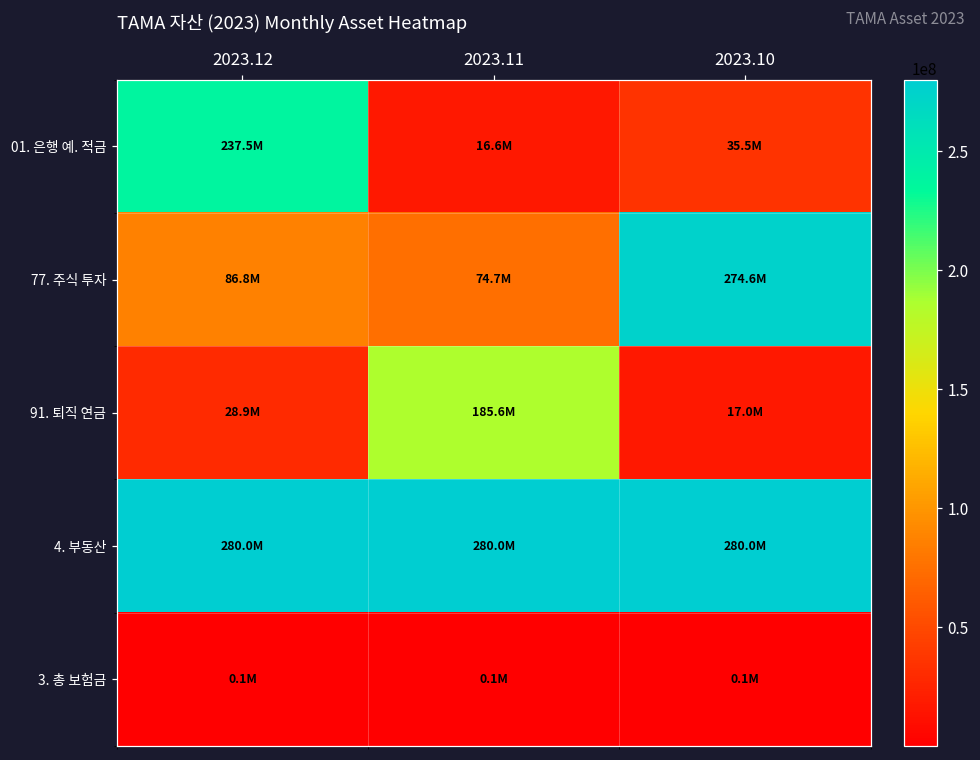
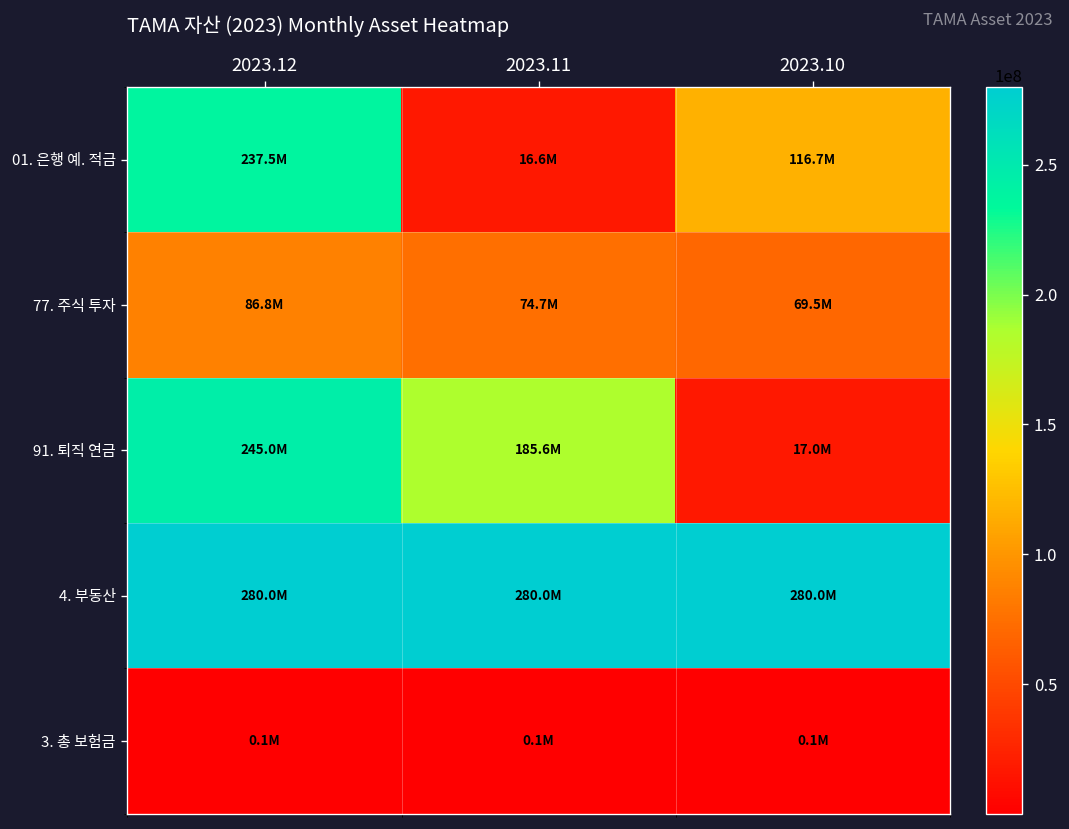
  {
    "01. 은행 예. 적금": {
      "2023.12": "237.5M",
      "2023.11": "16.6M",
-     "2023.10": "35.5M"
+     "2023.10": "116.7M"
    },
    "77. 주식 투자": {
      "2023.12": "86.8M",
      "2023.11": "74.7M",
-     "2023.10": "274.6M"
+     "2023.10": "69.5M"
    },
    "91. 퇴직 연금": {
-     "2023.12": "28.9M",
+     "2023.12": "245.0M",
      "2023.11": "185.6M",
      "2023.10": "17.0M"
    },
    "4. 부동산": {
      "2023.12": "280.0M",
      "2023.11": "280.0M",
      "2023.10": "280.0M"
    },
    "3. 총 보험금": {
      "2023.12": "0.1M",
      "2023.11": "0.1M",
      "2023.10": "0.1M"
    }
  }
